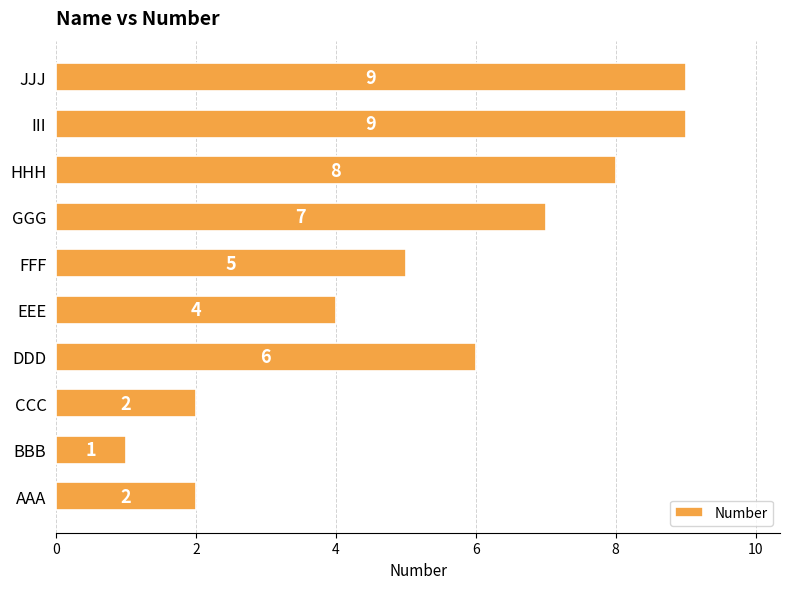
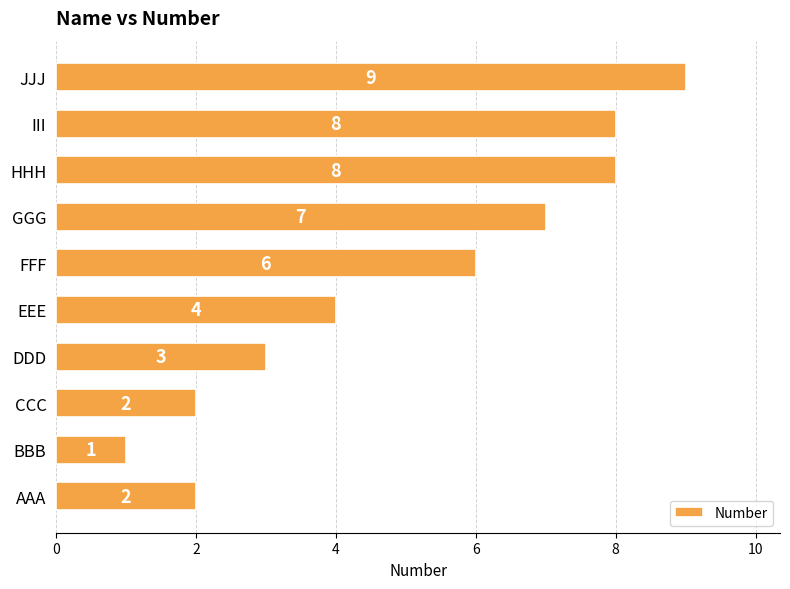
  {
    "JJJ": 9,
-   "III": 9,
+   "III": 8,
    "HHH": 8,
    "GGG": 7,
-   "FFF": 5,
+   "FFF": 6,
    "EEE": 4,
-   "DDD": 6,
+   "DDD": 3,
    "CCC": 2,
    "BBB": 1,
    "AAA": 2
  }
